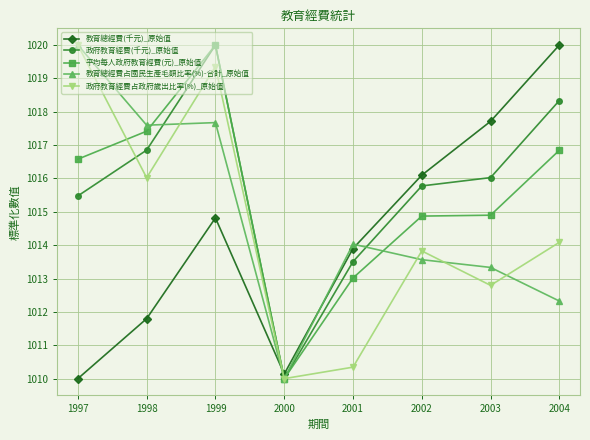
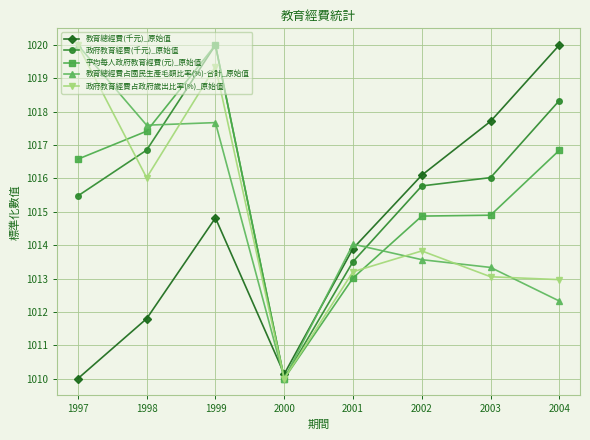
  {
    "政府教育經費占政府歲出比率(%)_原始值": {
      "1998": 1016.0,
-     "2001": 1010.3,
+     "2001": 1013.2,
      "2002": 1013.8,
-     "2003": 1012.8,
-     "2004": 1014.1
+     "2003": 1013.1,
+     "2004": 1013.0
    }
  }
